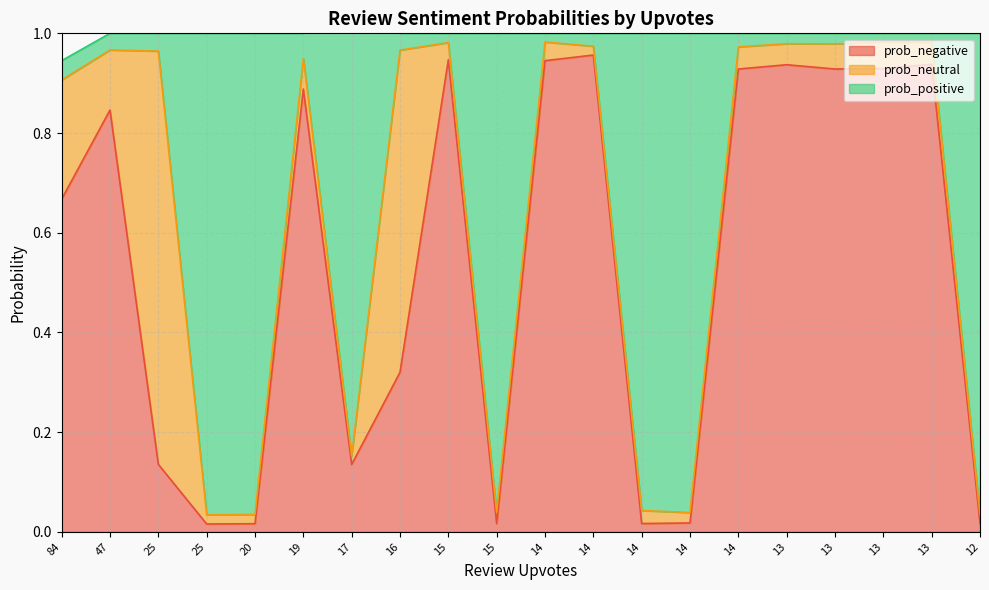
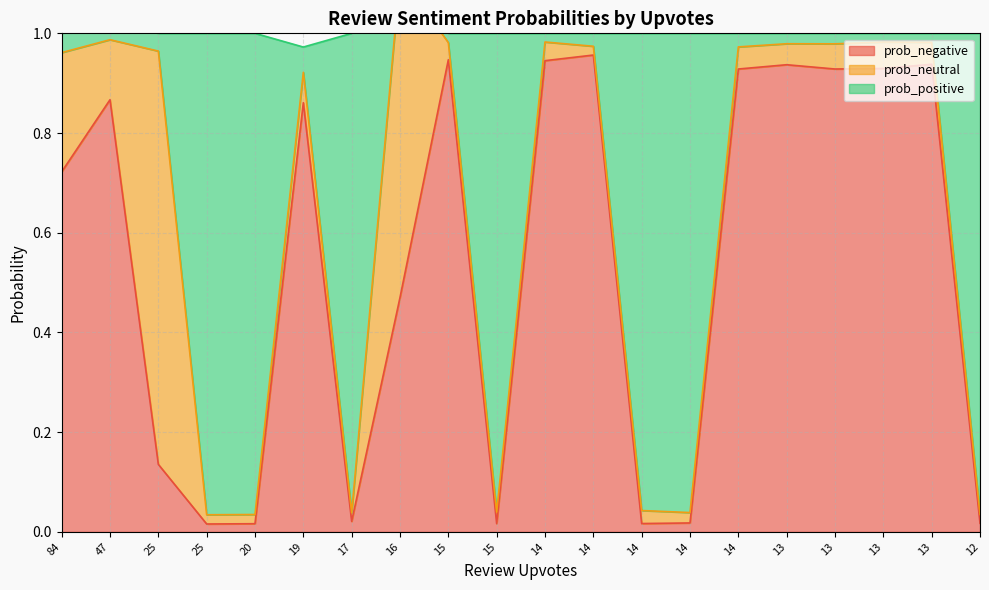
  {
    "prob_negative": {
-     "84": 0.67,
-     "47": 0.85,
+     "84": 0.72,
+     "47": 0.87,
      "20": 0.02,
-     "19": 0.89,
-     "17": 0.14,
-     "16": 0.32,
+     "19": 0.86,
+     "17": 0.02,
+     "16": 0.47,
      "12": 0.02
    },
    "prob_neutral": {
      "84": 0.24,
      "47": 0.12,
      "20": 0.02,
      "19": 0.06,
      "17": 0.02,
      "12": 0.02
    },
    "prob_positive": {
      "84": 0.04,
      "20": 0.97,
      "19": 0.05,
      "12": 0.97
    }
  }
